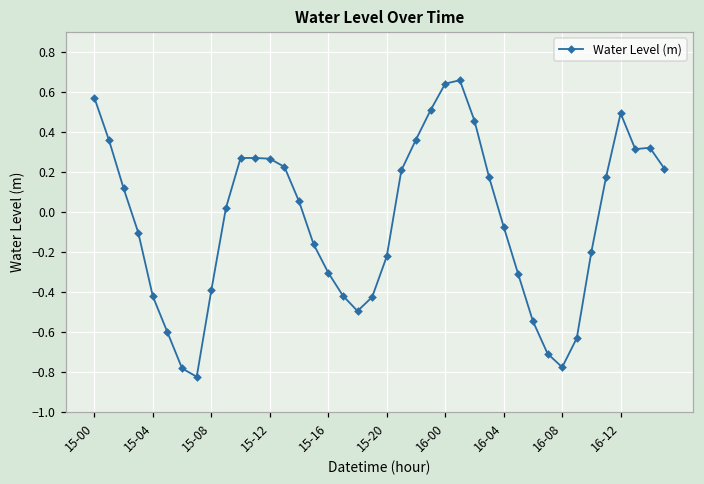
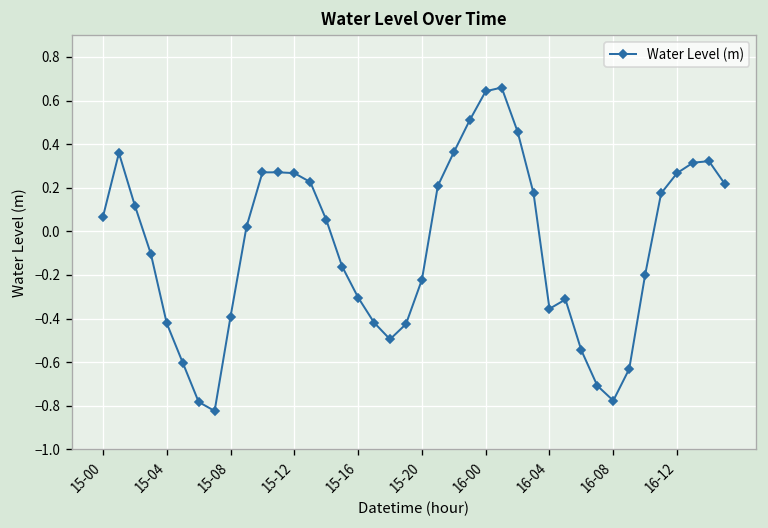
  {
-   "15-00": 0.57,
+   "15-00": 0.07,
    "15-04": -0.42,
    "15-08": -0.39,
    "15-12": 0.27,
    "15-16": -0.30,
    "15-20": -0.22,
    "16-00": 0.64,
-   "16-04": -0.07,
+   "16-04": -0.36,
    "16-08": -0.78,
-   "16-12": 0.49
+   "16-12": 0.27
  }
